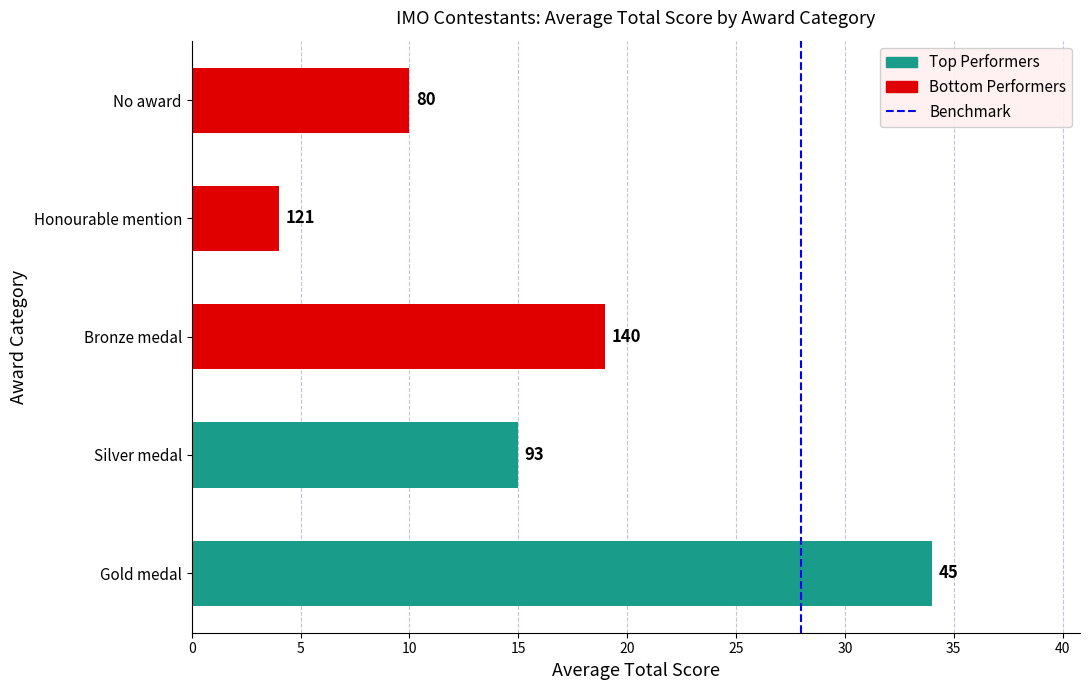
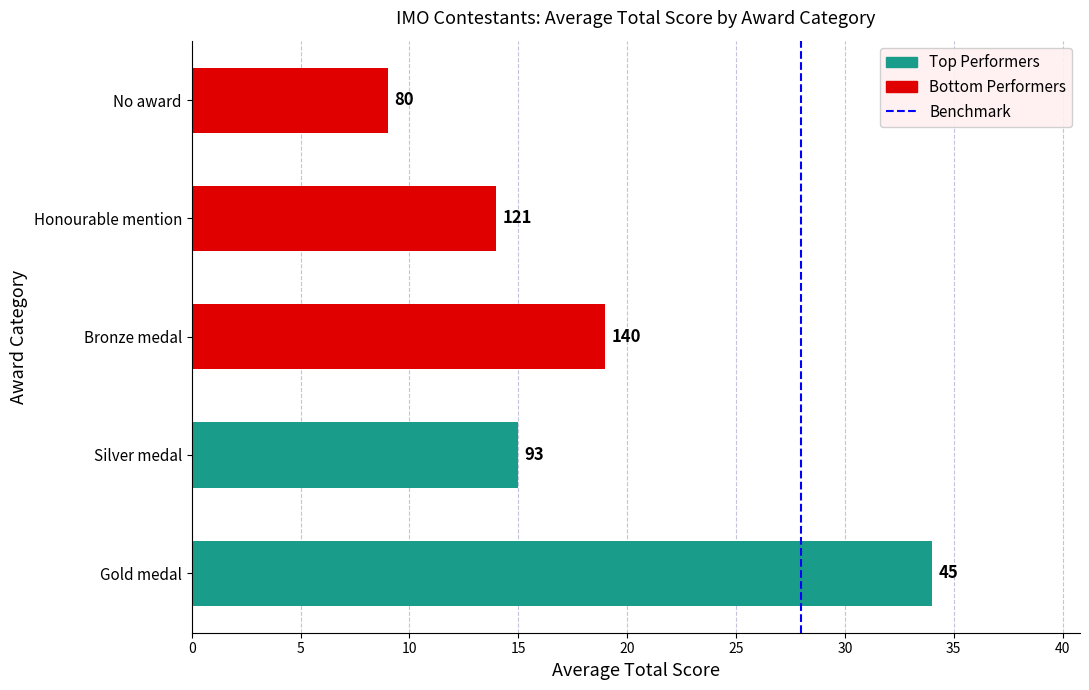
  {
-   "No award": 10,
-   "Honourable mention": 4
+   "No award": 9,
+   "Honourable mention": 14
  }
